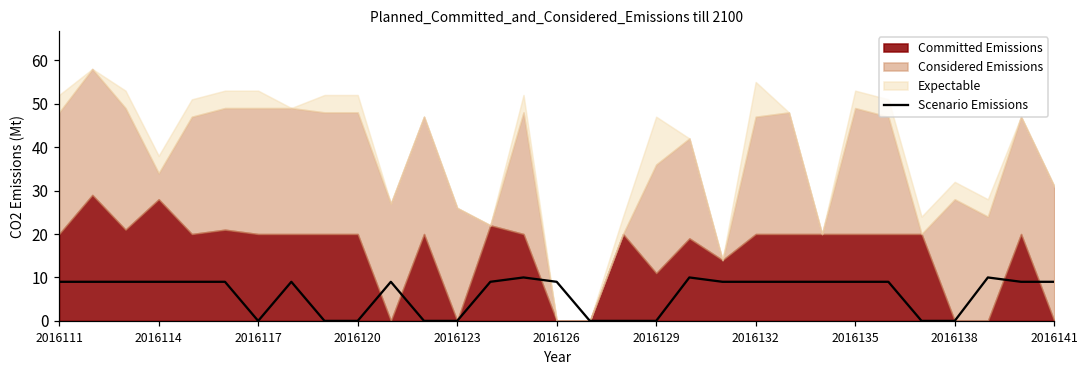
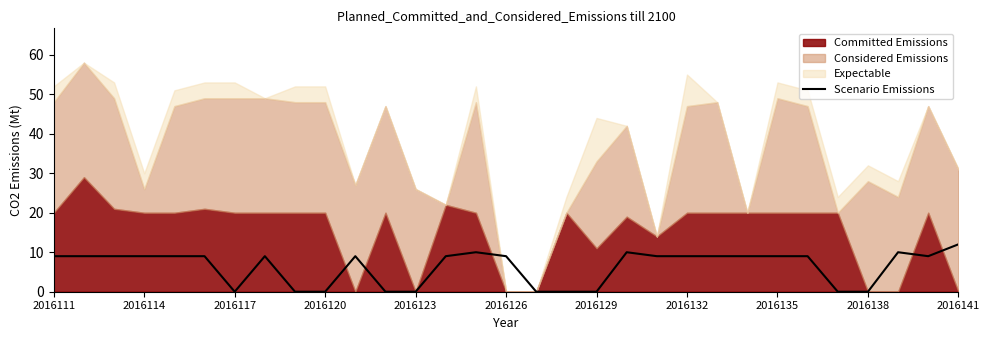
  {
    "Scenario Emissions": {
      "2016111": 9,
      "2016114": 9,
      "2016117": 0,
      "2016120": 0,
      "2016126": 9,
      "2016129": 0,
      "2016132": 9,
      "2016135": 9,
-     "2016141": 9
+     "2016141": 12
    },
    "Committed Emissions": {
      "2016111": 20,
-     "2016114": 28,
+     "2016114": 20,
      "2016117": 20,
      "2016120": 20,
      "2016129": 11,
      "2016132": 20,
      "2016135": 20,
      "2016141": 0
    },
    "Considered Emissions": {
      "2016111": 28,
      "2016114": 6,
      "2016117": 29,
      "2016120": 28,
-     "2016129": 25,
+     "2016129": 22,
      "2016132": 27,
      "2016135": 29,
      "2016138": 28
    },
    "Expectable": {
      "2016111": 4,
      "2016114": 4,
      "2016117": 4,
      "2016120": 4,
      "2016129": 11,
      "2016132": 8,
      "2016135": 4,
      "2016138": 4
    }
  }
